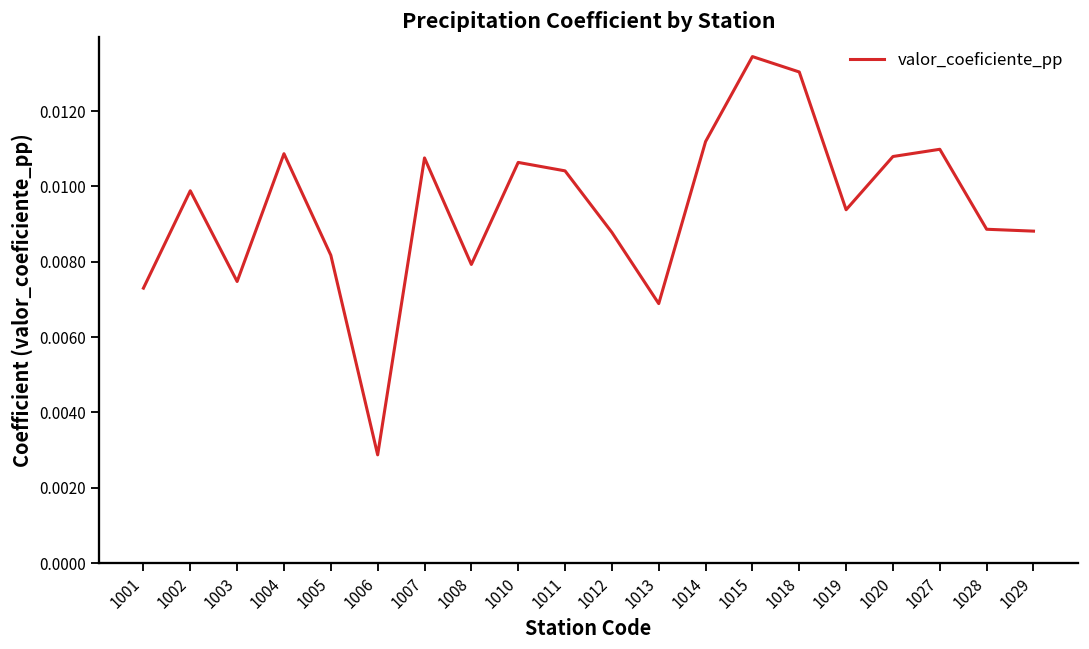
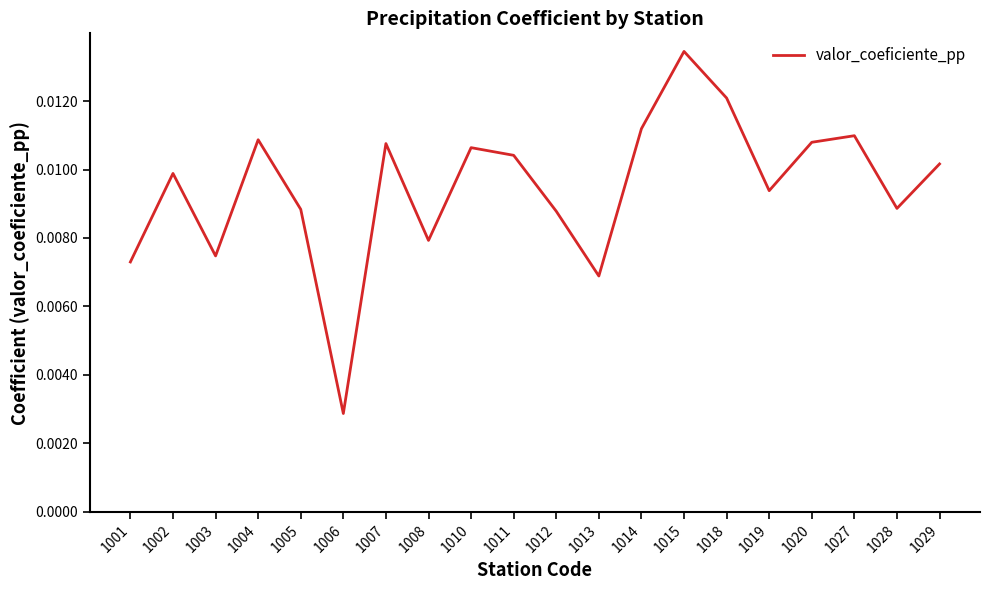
  {
    "1001": 0.0073,
    "1002": 0.0099,
    "1003": 0.0075,
    "1004": 0.0109,
-   "1005": 0.0082,
+   "1005": 0.0088,
    "1006": 0.0029,
    "1007": 0.0108,
    "1008": 0.0079,
    "1010": 0.0106,
    "1011": 0.0104,
    "1012": 0.0088,
    "1013": 0.0069,
    "1014": 0.0112,
    "1015": 0.0135,
-   "1018": 0.0130,
+   "1018": 0.0121,
    "1019": 0.0094,
    "1020": 0.0108,
    "1027": 0.0110,
    "1028": 0.0089,
-   "1029": 0.0088
+   "1029": 0.0102
  }
